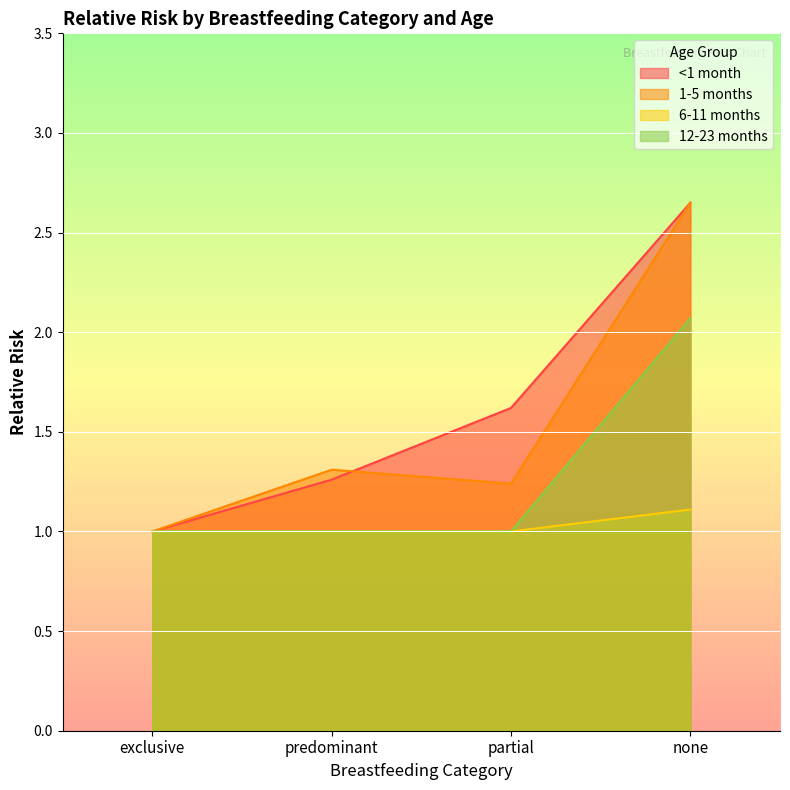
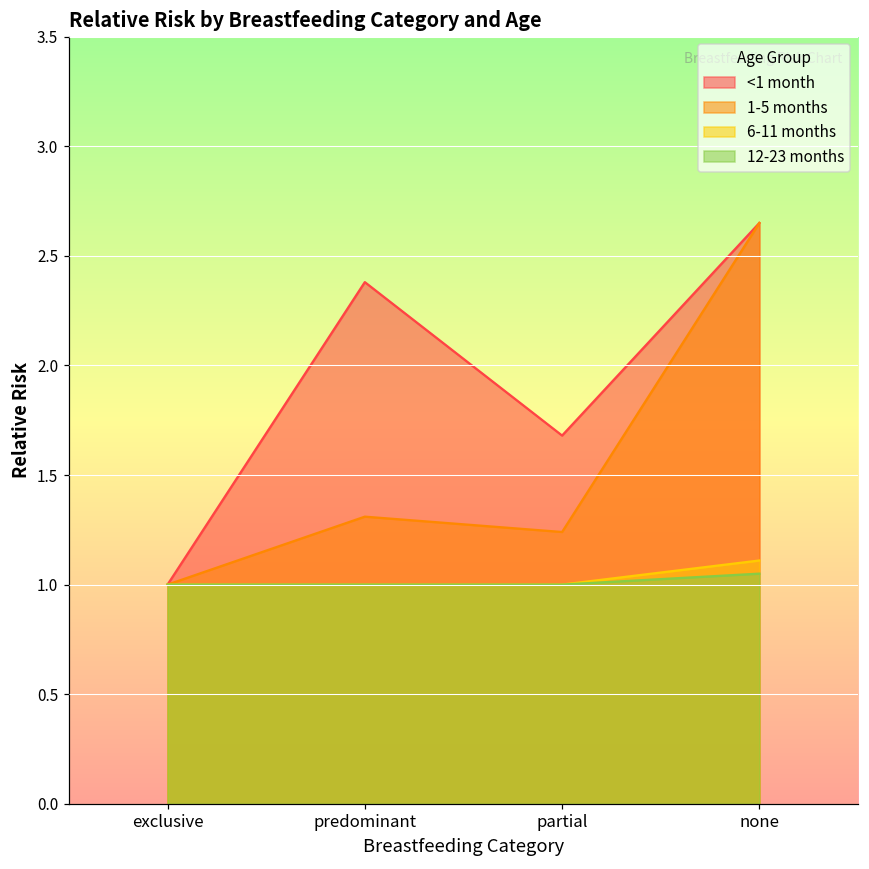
  {
    "<1 month": {
-     "predominant": 1.26,
-     "partial": 1.62
+     "predominant": 2.38,
+     "partial": 1.68
    },
    "12-23 months": {
-     "none": 2.07
+     "none": 1.05
    }
  }
